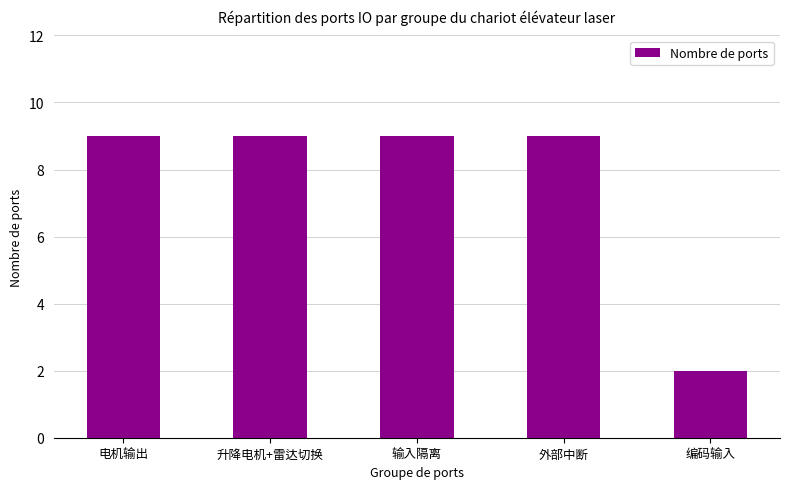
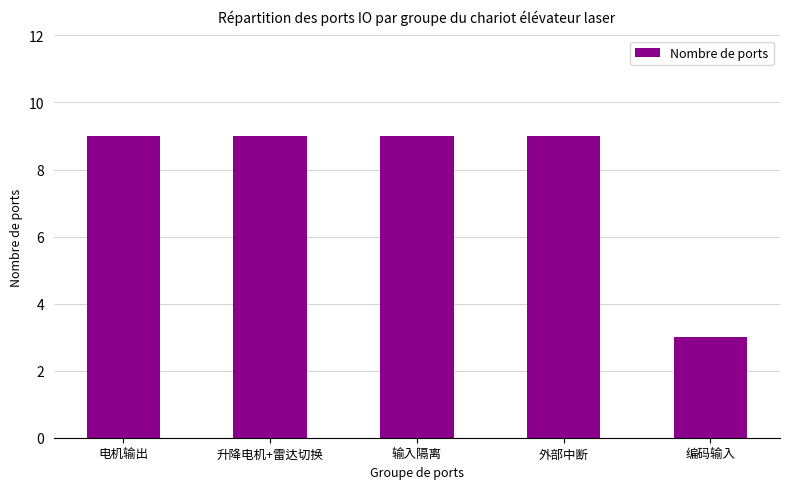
  {
    "电机输出": 9,
    "升降电机+雷达切换": 9,
    "输入隔离": 9,
    "外部中断": 9,
-   "编码输入": 2
+   "编码输入": 3
  }
